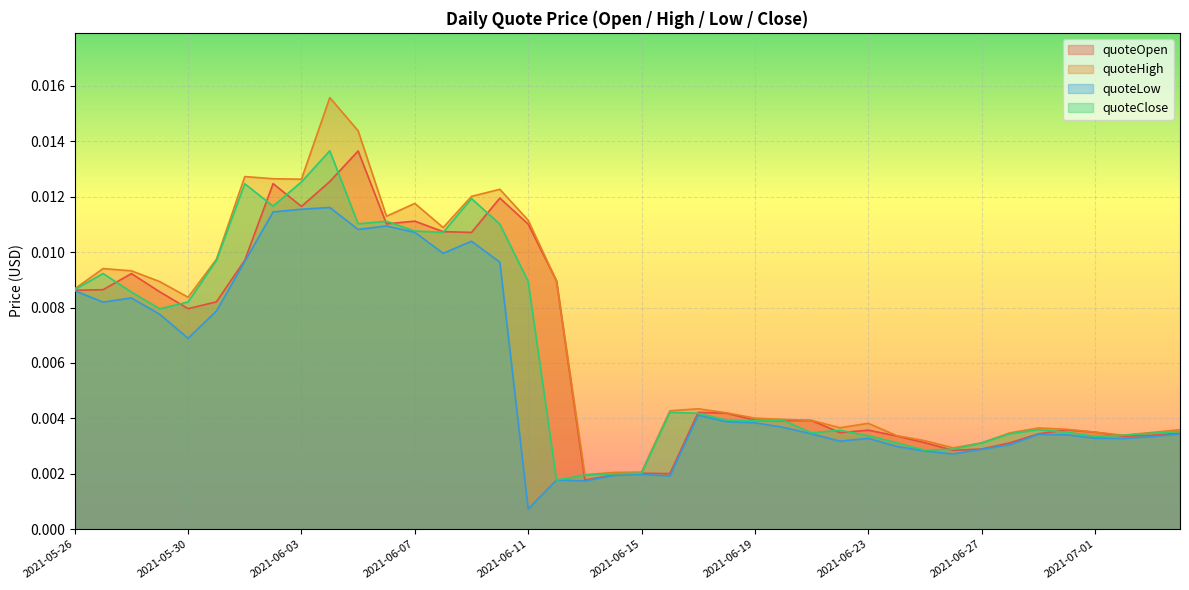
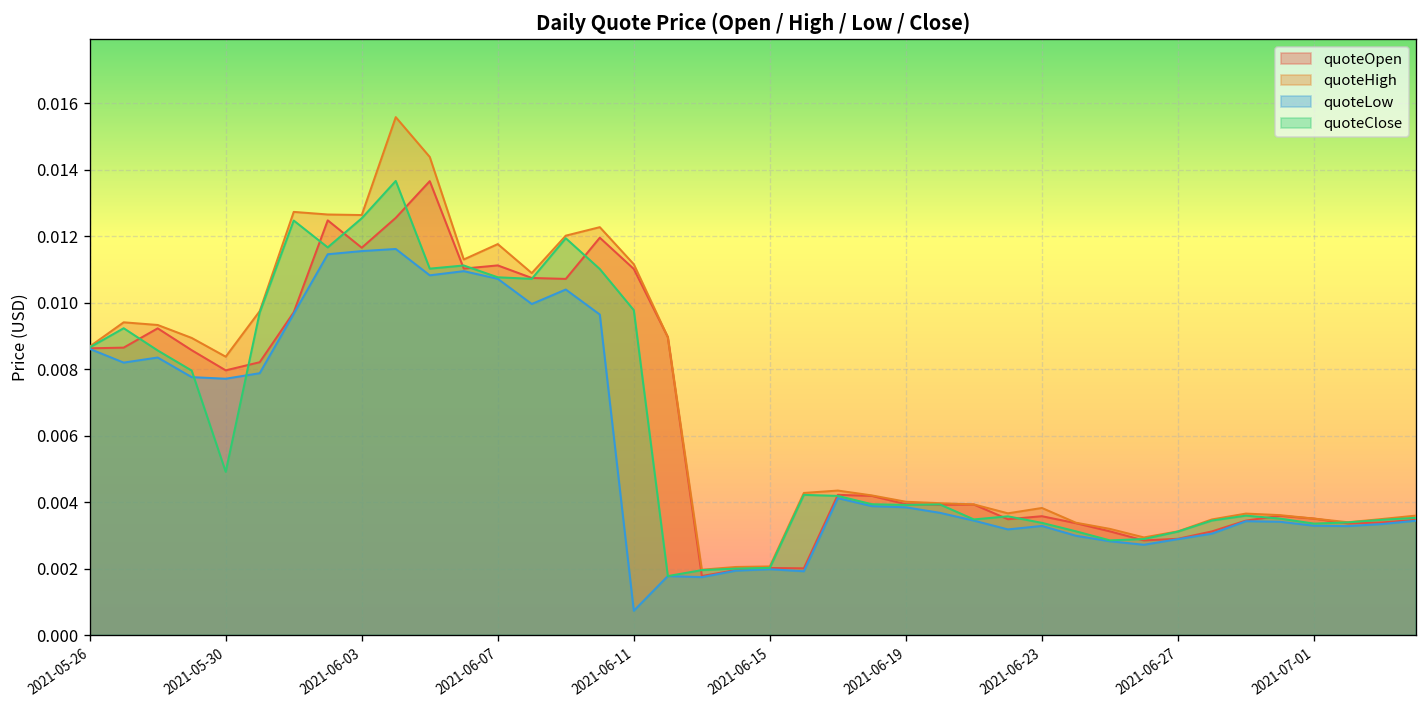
  {
    "quoteLow": {
-     "2021-05-30": 0.0069,
+     "2021-05-30": 0.0077,
      "2021-06-03": 0.0115,
      "2021-06-11": 0.0007,
      "2021-06-23": 0.0033
    },
    "quoteClose": {
-     "2021-05-30": 0.0082,
+     "2021-05-30": 0.0049,
      "2021-06-03": 0.0125,
-     "2021-06-11": 0.0089,
+     "2021-06-11": 0.0098,
      "2021-06-23": 0.0034
    }
  }
